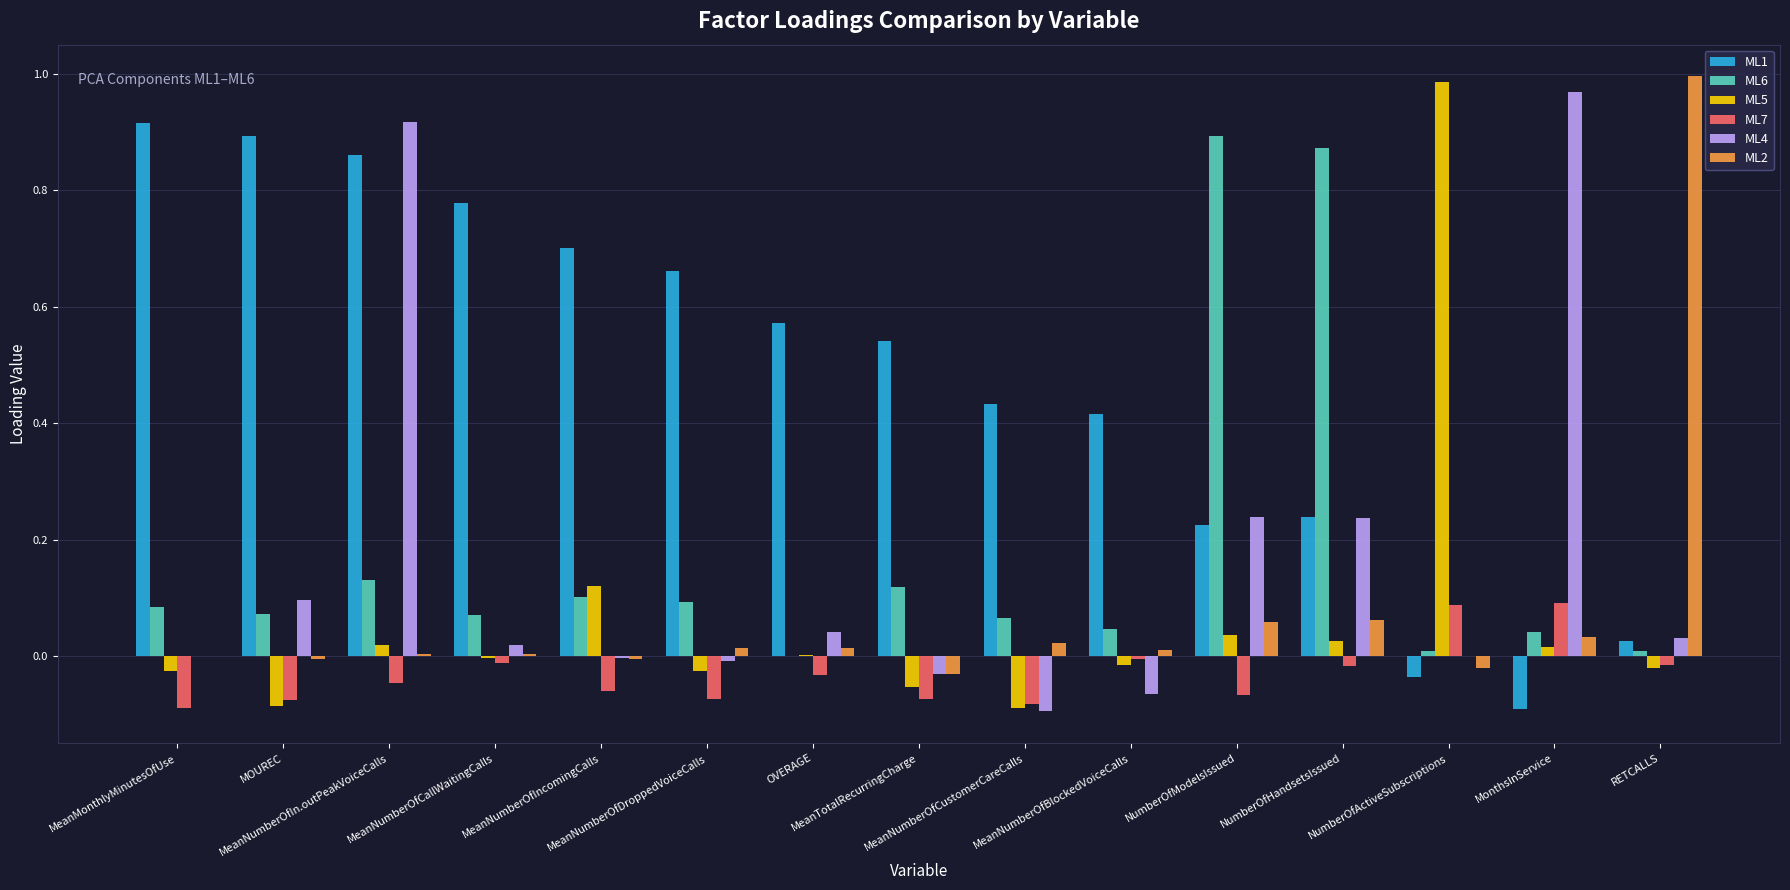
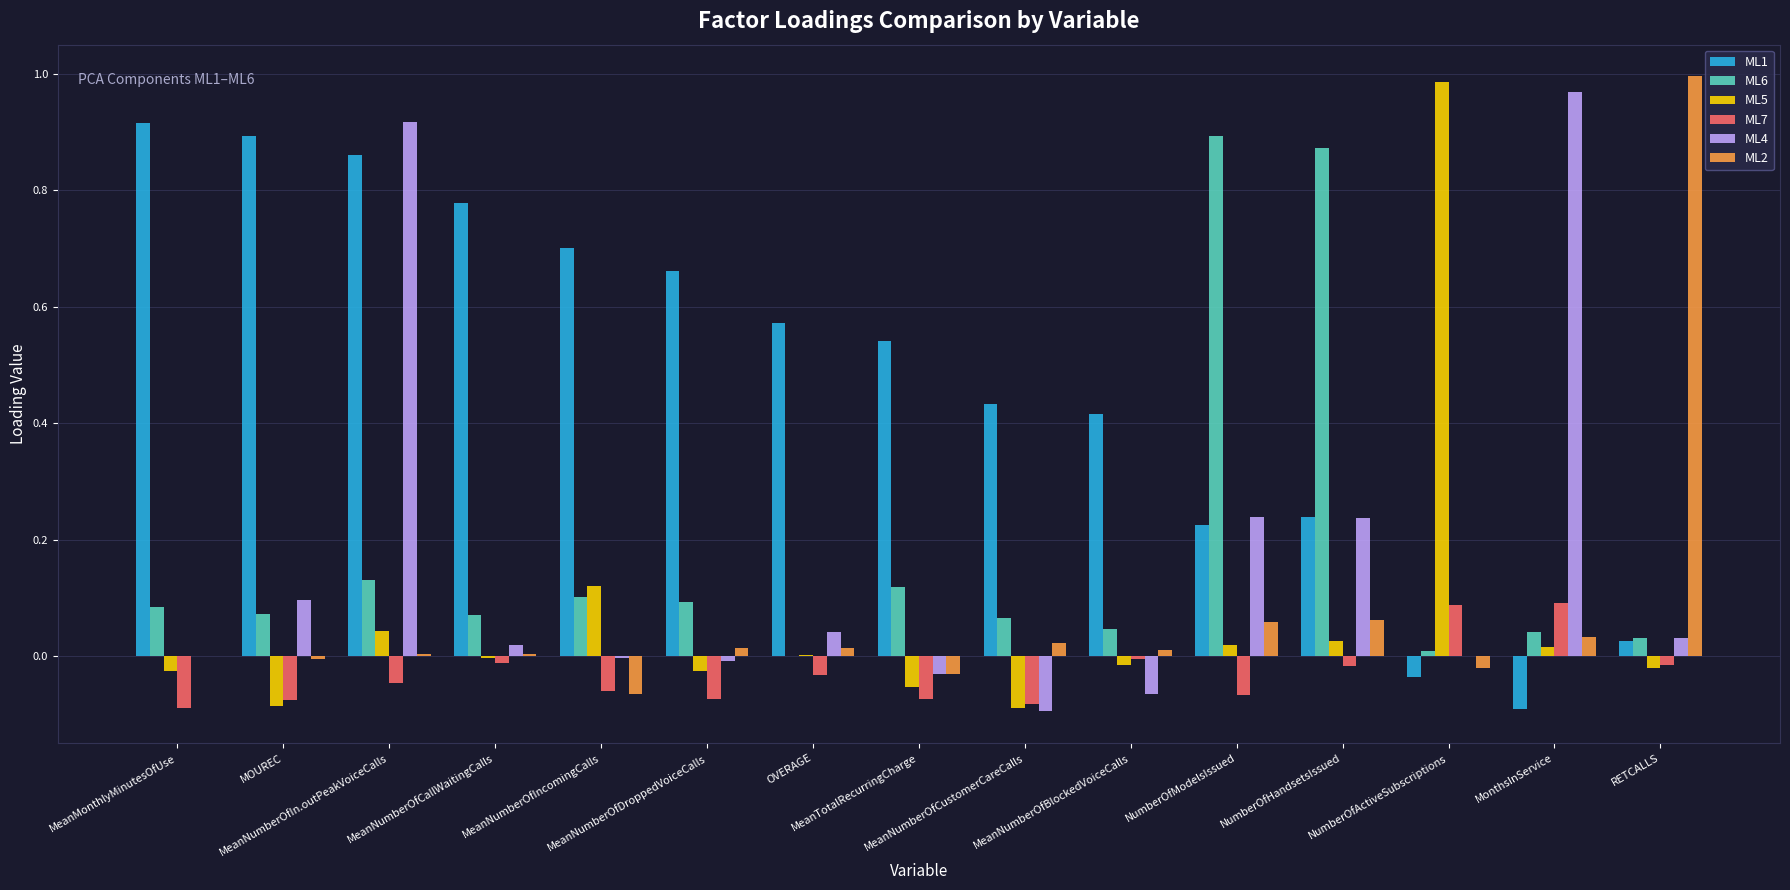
  {
    "ML1": {
      "MeanMonthlyMinutesOfUse": 0.92,
      "MOUREC": 0.89,
      "MeanNumberOfIn.outPeakVoiceCalls": 0.86,
      "MeanNumberOfCallWaitingCalls": 0.78,
      "MeanNumberOfIncomingCalls": 0.70,
      "MeanNumberOfDroppedVoiceCalls": 0.66,
      "OVERAGE": 0.57,
      "MeanTotalRecurringCharge": 0.54,
      "MeanNumberOfCustomerCareCalls": 0.43,
      "MeanNumberOfBlockedVoiceCalls": 0.42,
      "NumberOfModelsIssued": 0.22,
      "NumberOfHandsetsIssued": 0.24,
      "NumberOfActiveSubscriptions": -0.04,
      "MonthsInService": -0.09,
      "RETCALLS": 0.03
    },
    "ML6": {
      "MeanMonthlyMinutesOfUse": 0.08,
      "MOUREC": 0.07,
      "MeanNumberOfIn.outPeakVoiceCalls": 0.13,
      "MeanNumberOfCallWaitingCalls": 0.07,
      "MeanNumberOfIncomingCalls": 0.10,
      "MeanNumberOfDroppedVoiceCalls": 0.09,
      "MeanTotalRecurringCharge": 0.12,
      "MeanNumberOfCustomerCareCalls": 0.06,
      "MeanNumberOfBlockedVoiceCalls": 0.05,
      "NumberOfModelsIssued": 0.89,
      "NumberOfHandsetsIssued": 0.87,
      "NumberOfActiveSubscriptions": 0.01,
      "MonthsInService": 0.04,
-     "RETCALLS": 0.01
+     "RETCALLS": 0.03
    },
    "ML5": {
      "MeanMonthlyMinutesOfUse": -0.03,
      "MOUREC": -0.09,
-     "MeanNumberOfIn.outPeakVoiceCalls": 0.02,
+     "MeanNumberOfIn.outPeakVoiceCalls": 0.04,
      "MeanNumberOfIncomingCalls": 0.12,
      "MeanNumberOfDroppedVoiceCalls": -0.03,
      "MeanTotalRecurringCharge": -0.05,
      "MeanNumberOfCustomerCareCalls": -0.09,
      "MeanNumberOfBlockedVoiceCalls": -0.02,
-     "NumberOfModelsIssued": 0.04,
+     "NumberOfModelsIssued": 0.02,
      "NumberOfHandsetsIssued": 0.03,
      "NumberOfActiveSubscriptions": 0.99,
      "MonthsInService": 0.01,
      "RETCALLS": -0.02
    },
    "ML7": {
      "MeanMonthlyMinutesOfUse": -0.09,
      "MOUREC": -0.08,
      "MeanNumberOfIn.outPeakVoiceCalls": -0.05,
      "MeanNumberOfCallWaitingCalls": -0.01,
      "MeanNumberOfIncomingCalls": -0.06,
      "MeanNumberOfDroppedVoiceCalls": -0.07,
      "OVERAGE": -0.03,
      "MeanTotalRecurringCharge": -0.07,
      "MeanNumberOfCustomerCareCalls": -0.08,
      "MeanNumberOfBlockedVoiceCalls": 0.00,
      "NumberOfModelsIssued": -0.07,
      "NumberOfHandsetsIssued": -0.02,
      "NumberOfActiveSubscriptions": 0.09,
      "MonthsInService": 0.09,
      "RETCALLS": -0.02
    },
    "ML4": {
      "MOUREC": 0.10,
      "MeanNumberOfIn.outPeakVoiceCalls": 0.92,
      "MeanNumberOfCallWaitingCalls": 0.02,
      "MeanNumberOfDroppedVoiceCalls": -0.01,
      "OVERAGE": 0.04,
      "MeanTotalRecurringCharge": -0.03,
      "MeanNumberOfCustomerCareCalls": -0.10,
      "MeanNumberOfBlockedVoiceCalls": -0.06,
      "NumberOfModelsIssued": 0.24,
      "NumberOfHandsetsIssued": 0.24,
      "MonthsInService": 0.97,
      "RETCALLS": 0.03
    },
    "ML2": {
      "MOUREC": 0.00,
-     "MeanNumberOfIncomingCalls": -0.01,
+     "MeanNumberOfIncomingCalls": -0.06,
      "MeanNumberOfDroppedVoiceCalls": 0.01,
      "OVERAGE": 0.01,
      "MeanTotalRecurringCharge": -0.03,
      "MeanNumberOfCustomerCareCalls": 0.02,
      "MeanNumberOfBlockedVoiceCalls": 0.01,
      "NumberOfModelsIssued": 0.06,
      "NumberOfHandsetsIssued": 0.06,
      "NumberOfActiveSubscriptions": -0.02,
      "MonthsInService": 0.03,
      "RETCALLS": 1.00
    }
  }
